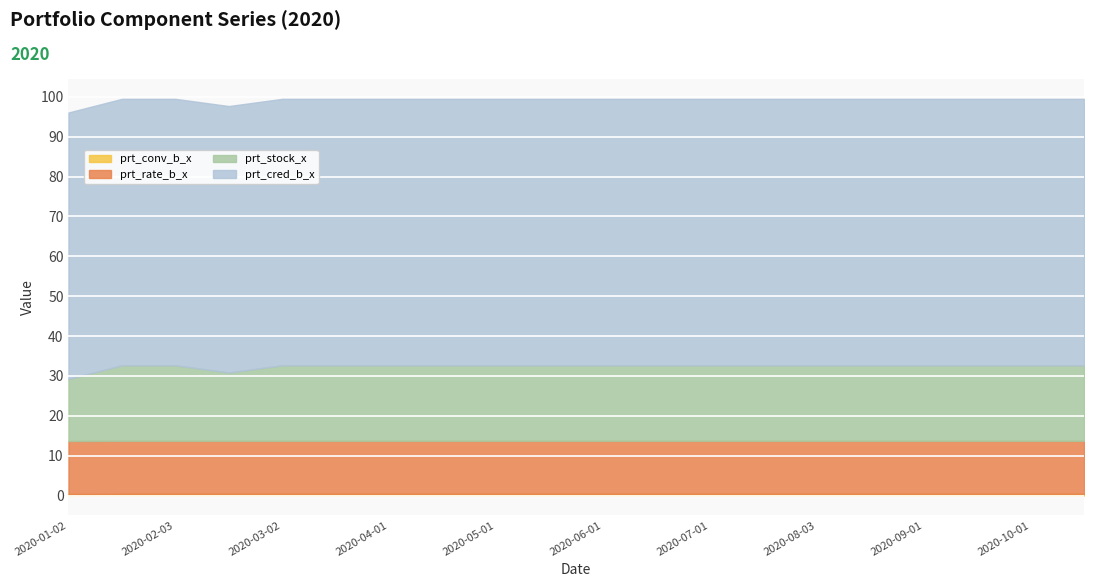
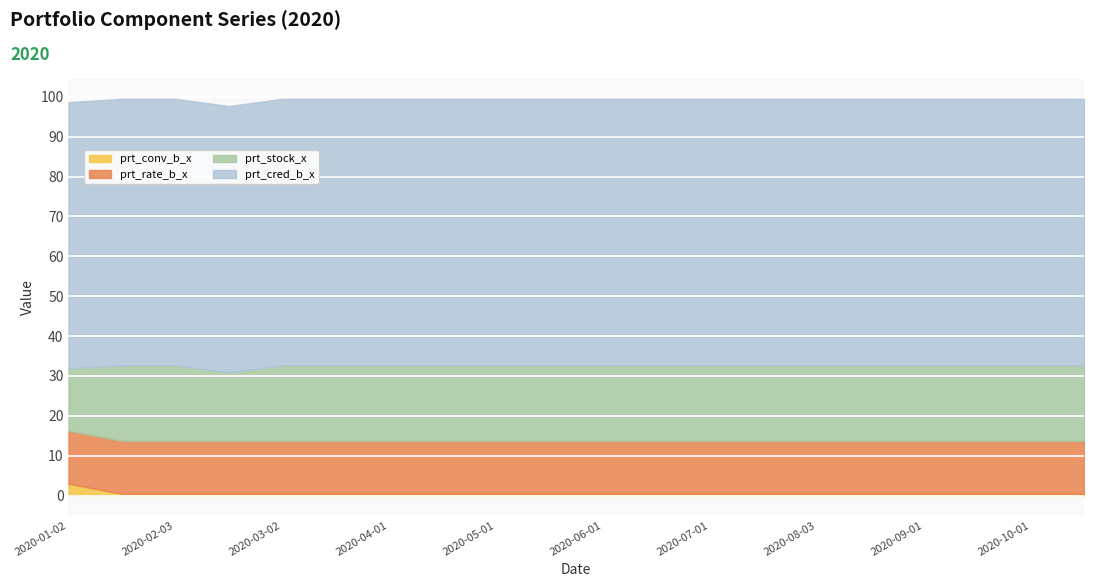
  {
    "prt_conv_b_x": {
-     "2020-01-02": 0
+     "2020-01-02": 3
    },
    "prt_rate_b_x": {
      "2020-01-02": 13,
      "2020-02-03": 13,
      "2020-03-02": 13,
      "2020-04-01": 13,
      "2020-05-01": 13,
      "2020-06-01": 13,
      "2020-07-01": 13,
      "2020-08-03": 13,
      "2020-09-01": 13,
      "2020-10-01": 13
    }
  }
